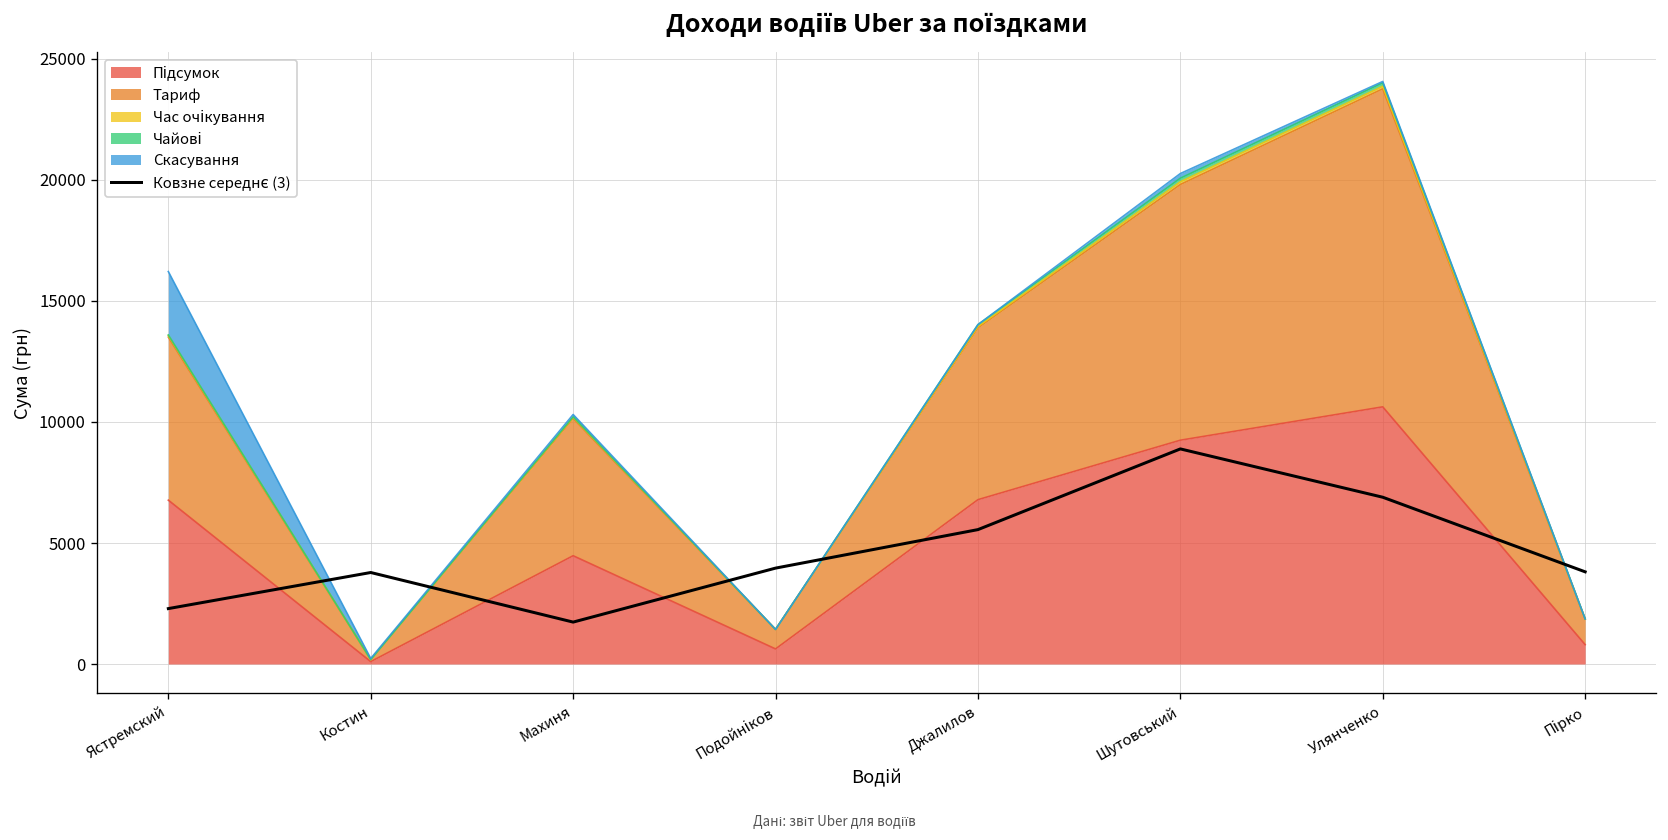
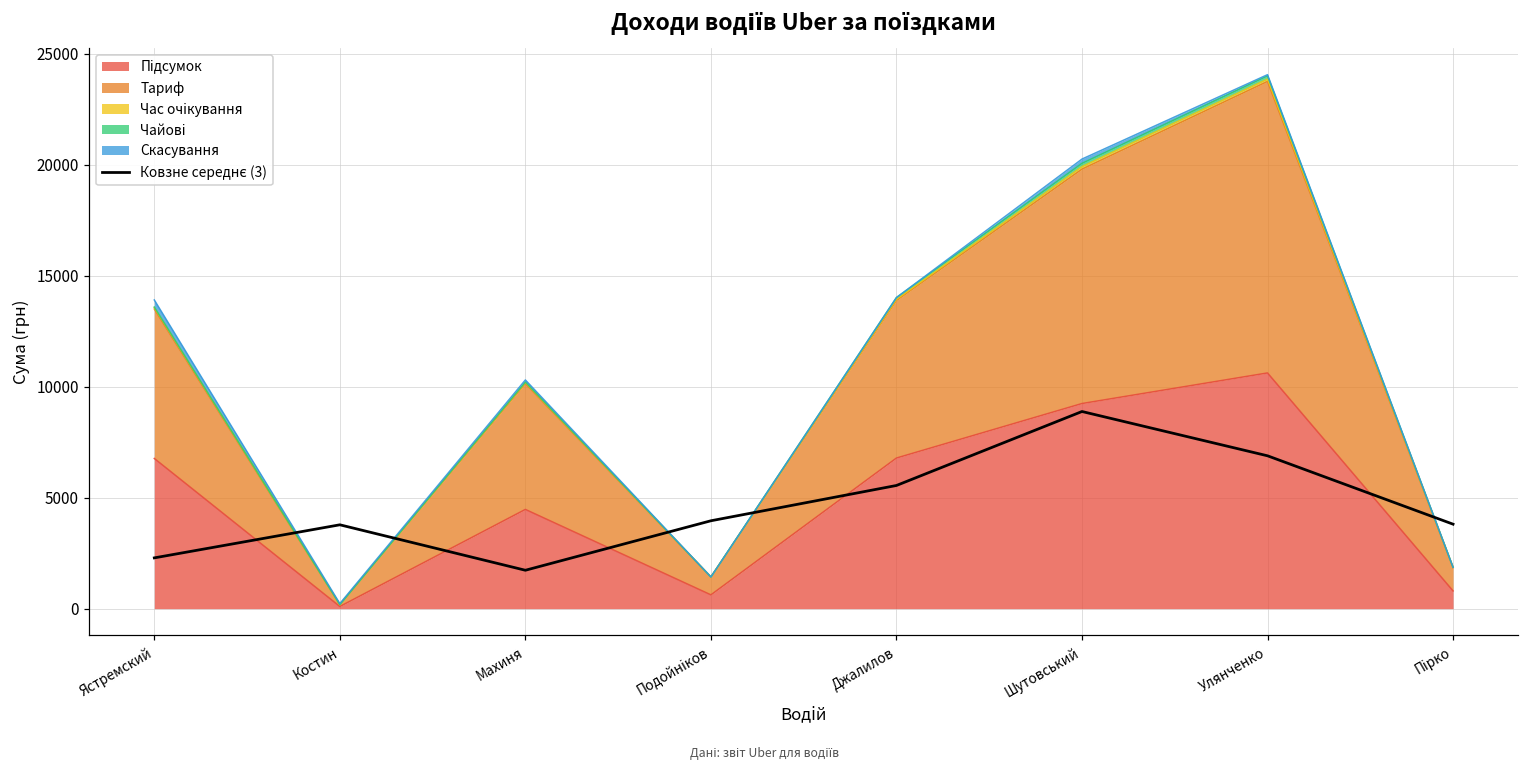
  {
    "Чайові": {
      "Шутовський": 200
    },
    "Скасування": {
-     "Ястремский": 2600,
+     "Ястремский": 300,
      "Шутовський": 200
    },
    "Ковзне середнє (3)": {
      "Ястремский": 2300,
      "Костин": 3800,
      "Махиня": 1700,
      "Подойніков": 4000,
      "Джалилов": 5600,
      "Шутовський": 8900,
      "Улянченко": 6900,
      "Пірко": 3800
    }
  }
